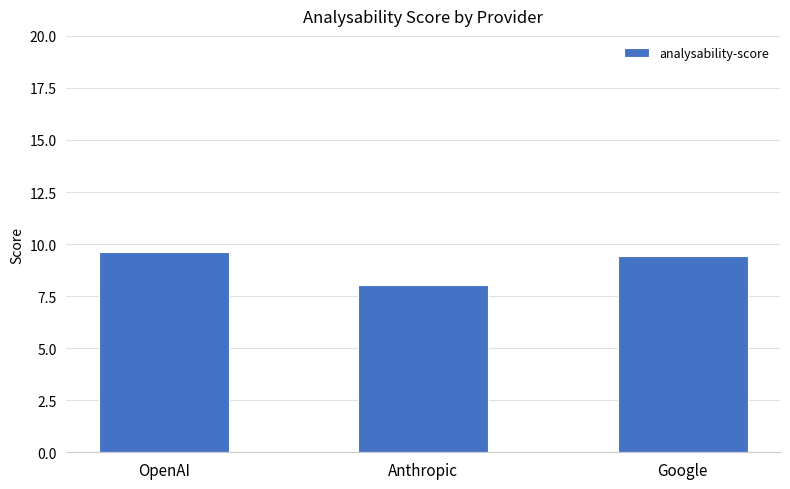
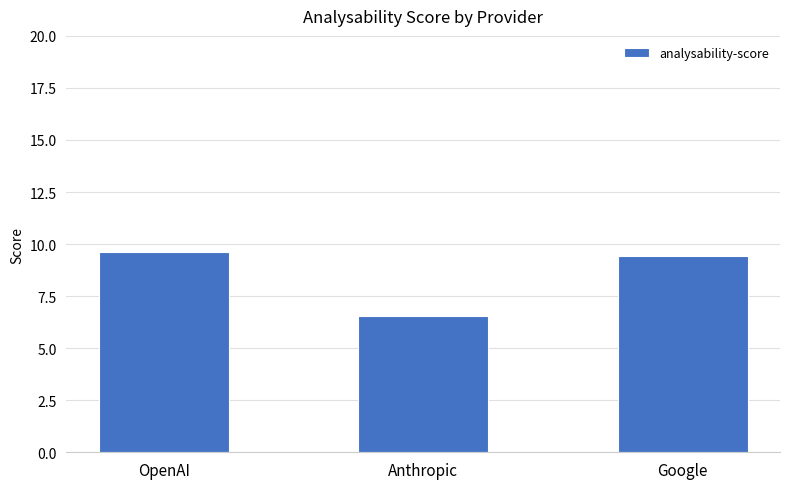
  {
    "OpenAI": 9.6,
-   "Anthropic": 8.1,
+   "Anthropic": 6.6,
    "Google": 9.4
  }
